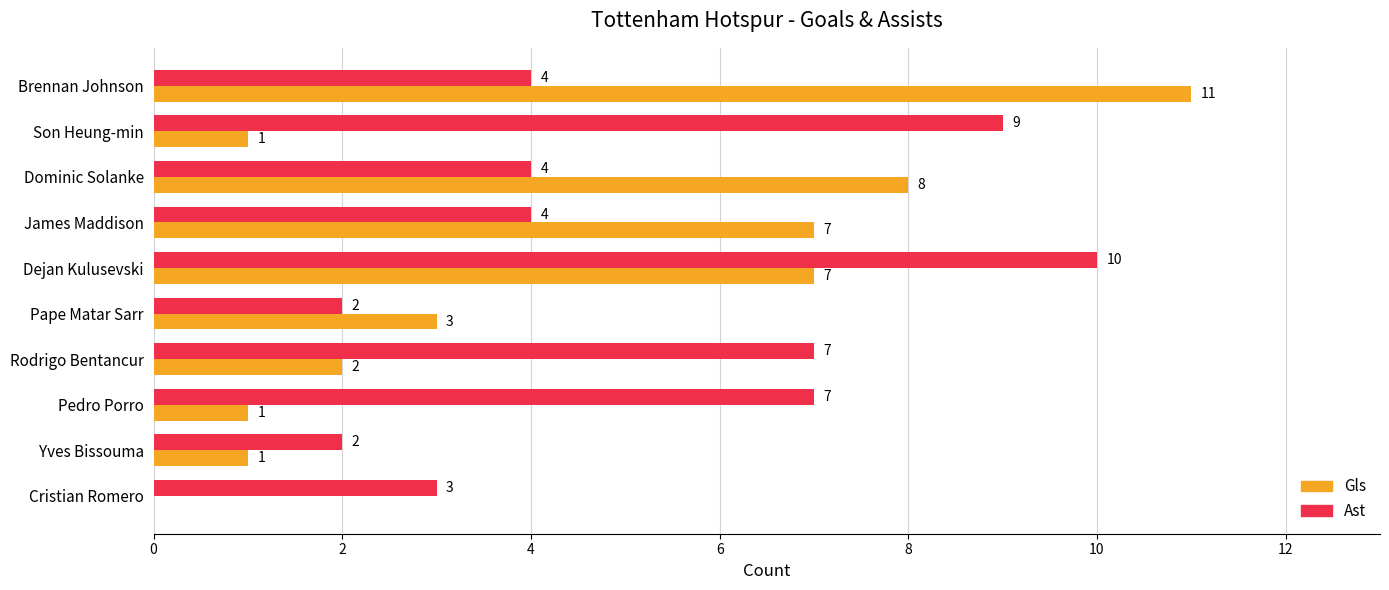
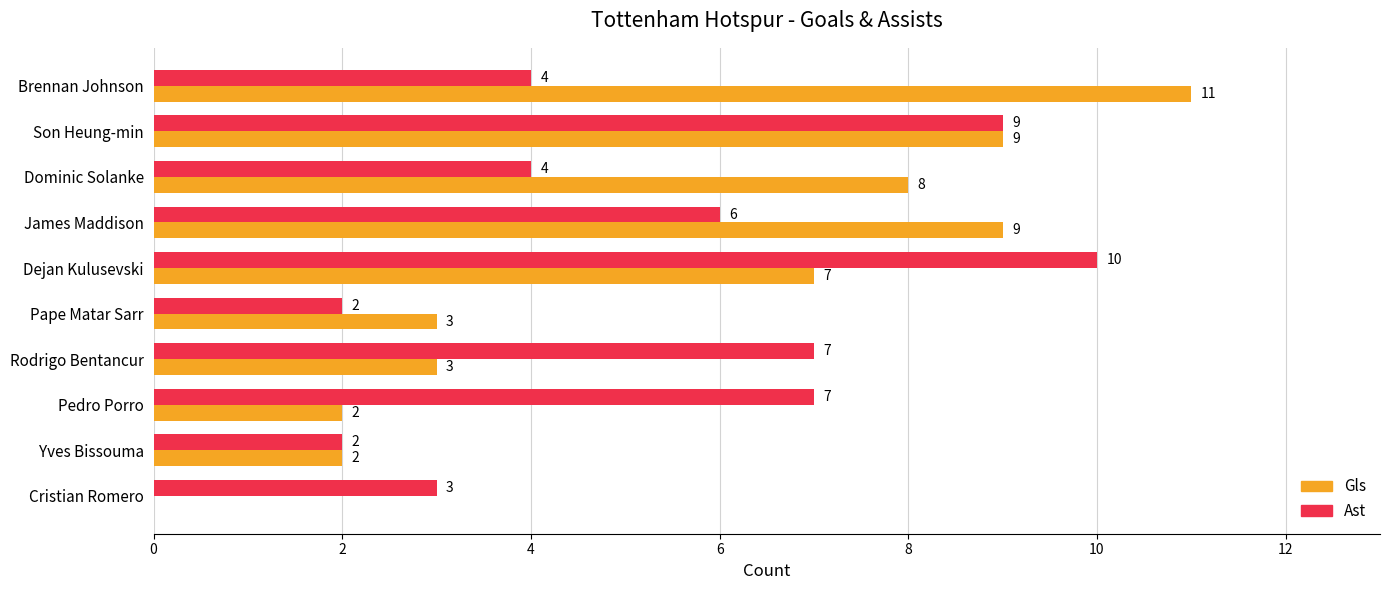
  {
    "Gls": {
      "Brennan Johnson": 11,
-     "Son Heung-min": 1,
+     "Son Heung-min": 9,
      "Dominic Solanke": 8,
-     "James Maddison": 7,
+     "James Maddison": 9,
      "Dejan Kulusevski": 7,
      "Pape Matar Sarr": 3,
-     "Rodrigo Bentancur": 2,
-     "Pedro Porro": 1,
-     "Yves Bissouma": 1
+     "Rodrigo Bentancur": 3,
+     "Pedro Porro": 2,
+     "Yves Bissouma": 2
    },
    "Ast": {
      "Brennan Johnson": 4,
      "Son Heung-min": 9,
      "Dominic Solanke": 4,
-     "James Maddison": 4,
+     "James Maddison": 6,
      "Dejan Kulusevski": 10,
      "Pape Matar Sarr": 2,
      "Rodrigo Bentancur": 7,
      "Pedro Porro": 7,
      "Yves Bissouma": 2,
      "Cristian Romero": 3
    }
  }
